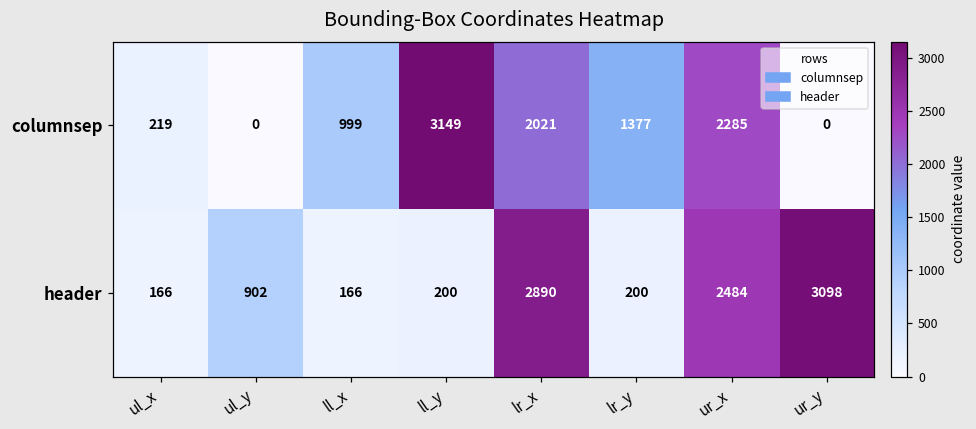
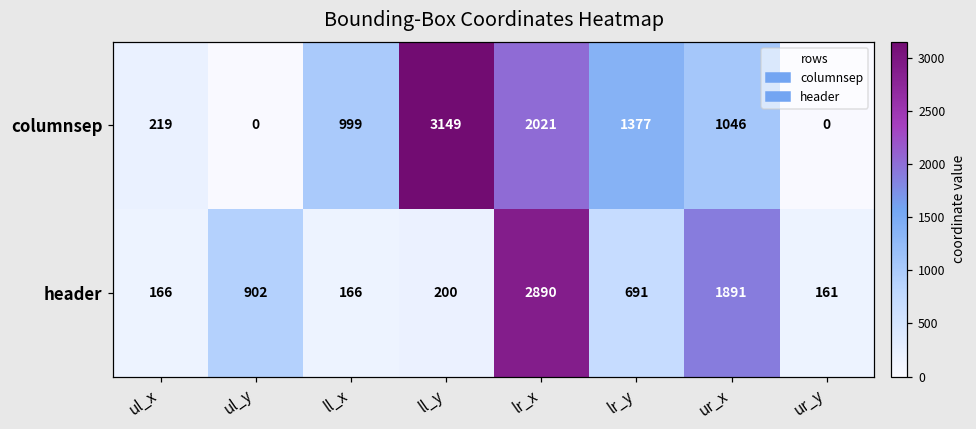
  {
    "columnsep": {
      "ul_x": 219,
      "ul_y": 0,
      "ll_x": 999,
      "ll_y": 3149,
      "lr_x": 2021,
      "lr_y": 1377,
-     "ur_x": 2285,
+     "ur_x": 1046,
      "ur_y": 0
    },
    "header": {
      "ul_x": 166,
      "ul_y": 902,
      "ll_x": 166,
      "ll_y": 200,
      "lr_x": 2890,
-     "lr_y": 200,
-     "ur_x": 2484,
-     "ur_y": 3098
+     "lr_y": 691,
+     "ur_x": 1891,
+     "ur_y": 161
    }
  }
